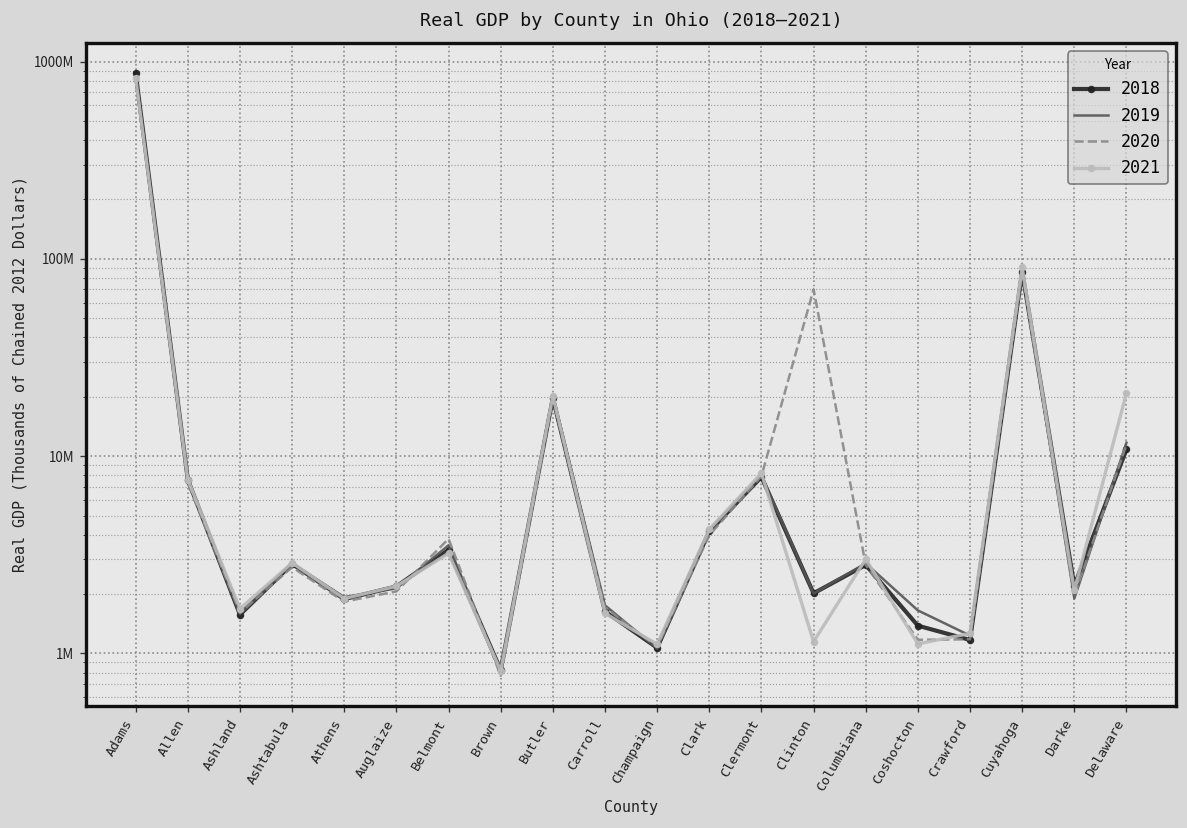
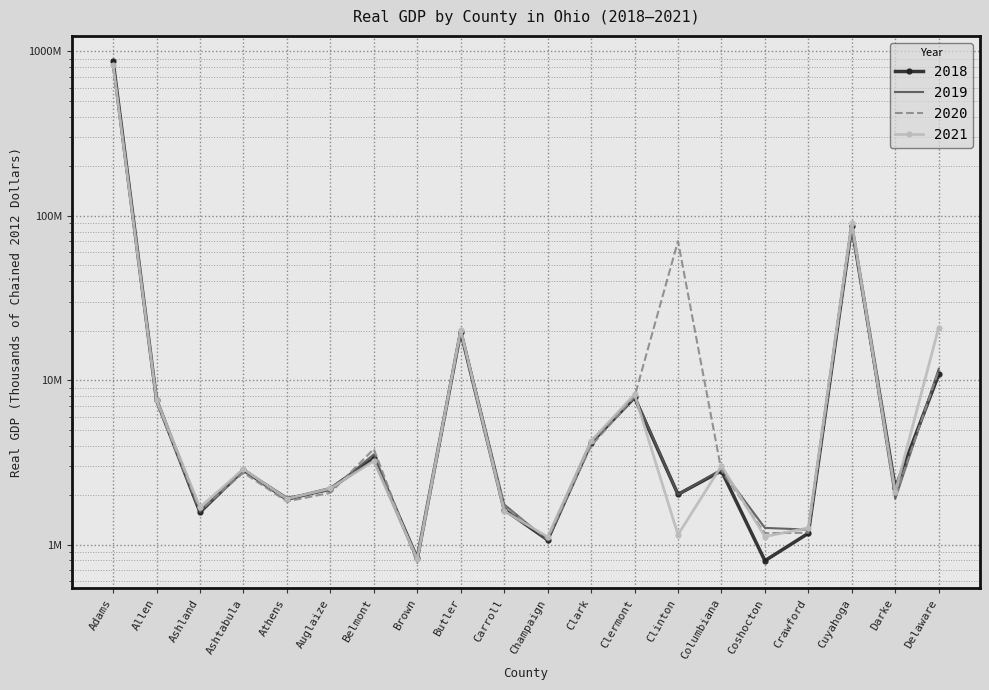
  {
    "2018": {
      "Adams": 900000000,
      "Belmont": 3300000,
-     "Coshocton": 1400000,
+     "Coshocton": 800000,
      "Darke": 2200000,
      "Delaware": 11000000
    },
    "2019": {
      "Belmont": 3500000,
-     "Coshocton": 1700000
+     "Coshocton": 1300000
    },
    "2020": {
      "Allen": 7000000,
      "Ashtabula": 2700000,
      "Belmont": 3800000,
      "Brown": 800000,
      "Clark": 4000000,
      "Clinton": 70000000,
      "Coshocton": 1200000
    },
    "2021": {
      "Ashland": 1700000,
      "Belmont": 3200000,
      "Clinton": 1100000,
      "Columbiana": 3000000,
      "Coshocton": 1100000,
      "Darke": 2100000,
      "Delaware": 21000000
    }
  }
